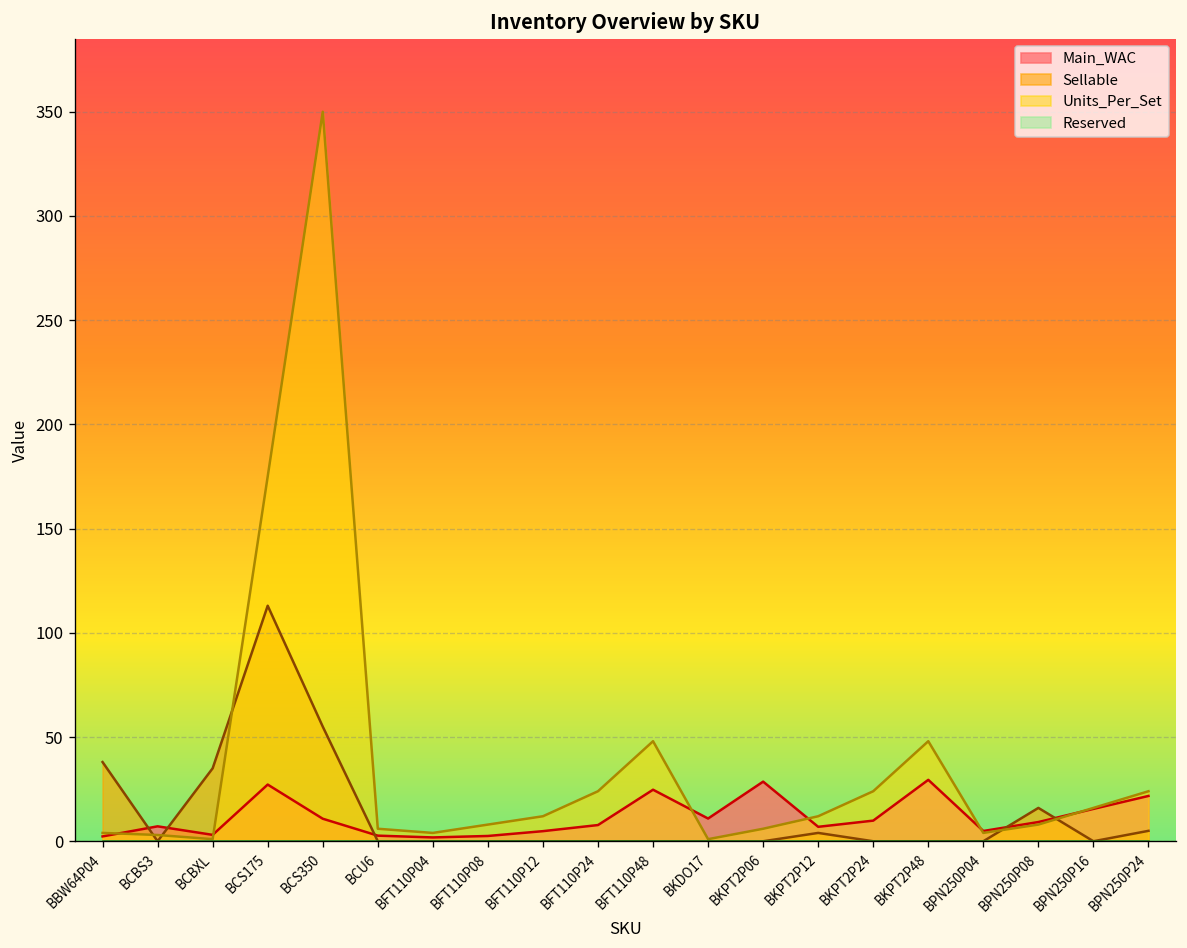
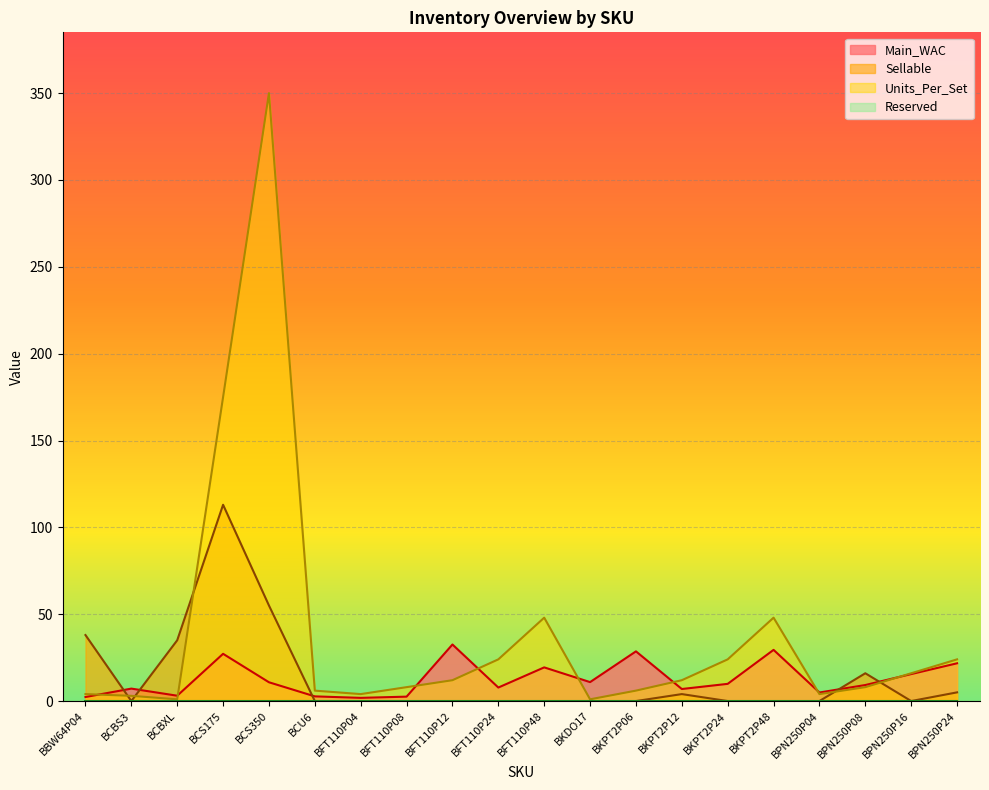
  {
    "Main_WAC": {
      "BBW64P04": 2,
      "BCBS3": 7,
      "BCBXL": 3,
      "BCS175": 27,
      "BCS350": 11,
      "BCU6": 3,
      "BFT110P04": 2,
      "BFT110P08": 3,
-     "BFT110P12": 5,
+     "BFT110P12": 33,
      "BFT110P24": 8,
-     "BFT110P48": 25,
+     "BFT110P48": 19,
      "BKDO17": 11,
      "BKPT2P06": 29,
      "BKPT2P12": 7,
      "BKPT2P24": 10,
      "BKPT2P48": 29,
      "BPN250P24": 22
    },
    "Reserved": {
      "BBW64P04": 0,
      "BCS175": 0,
      "BCS350": 0,
      "BKPT2P12": 0,
      "BPN250P08": 0,
      "BPN250P24": 0
    }
  }
